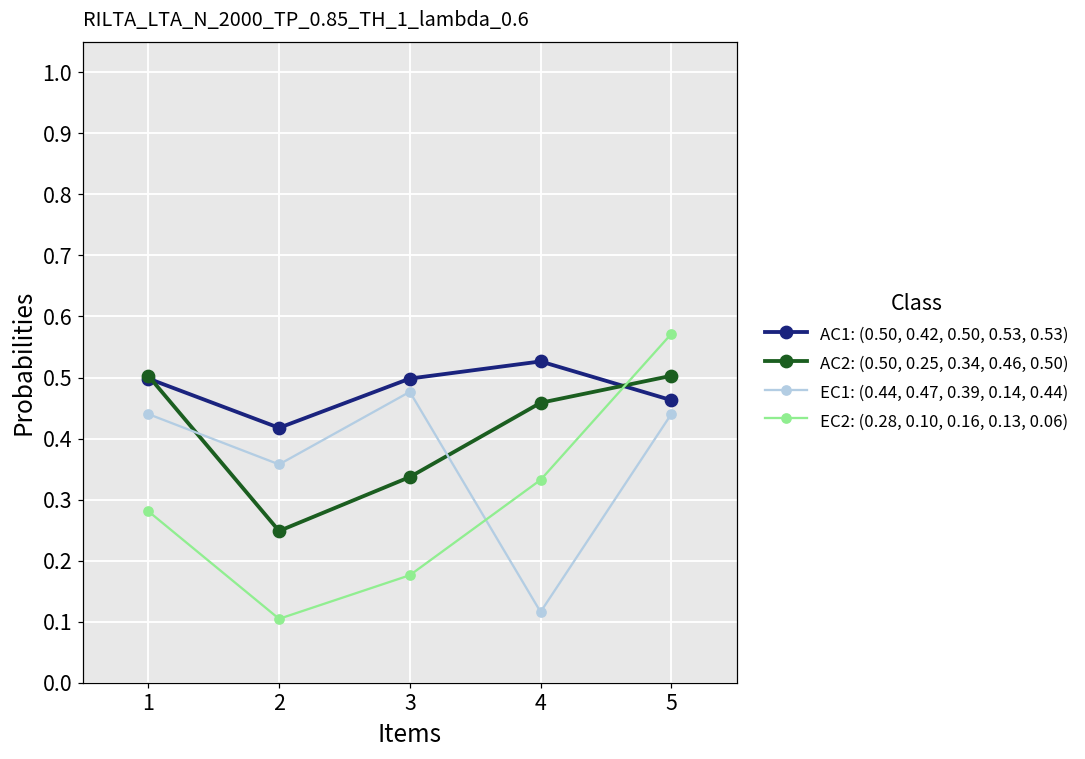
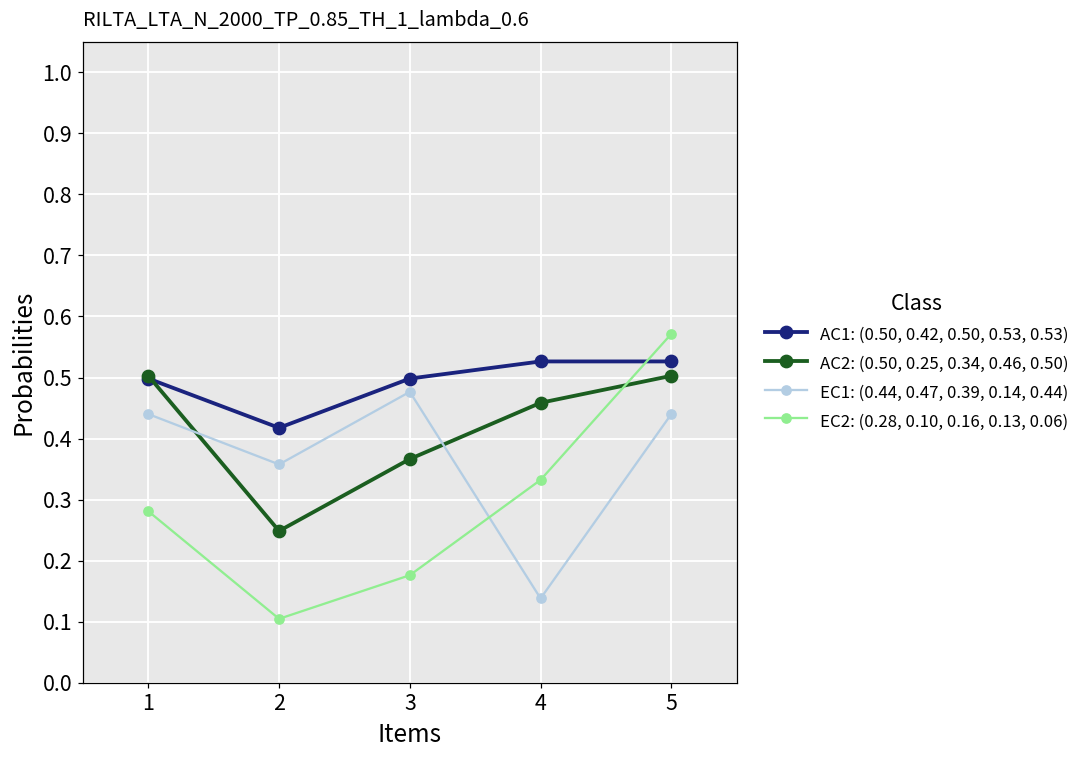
  {
    "AC1: (0.50, 0.42, 0.50, 0.53, 0.53)": {
      "1": 0.50,
      "2": 0.42,
      "3": 0.50,
      "4": 0.53,
-     "5": 0.46
+     "5": 0.53
    },
    "AC2: (0.50, 0.25, 0.34, 0.46, 0.50)": {
      "1": 0.50,
      "2": 0.25,
-     "3": 0.34,
+     "3": 0.37,
      "4": 0.46,
      "5": 0.50
    },
    "EC1: (0.44, 0.47, 0.39, 0.14, 0.44)": {
      "1": 0.44,
      "2": 0.36,
      "3": 0.48,
-     "4": 0.12,
+     "4": 0.14,
      "5": 0.44
    },
    "EC2: (0.28, 0.10, 0.16, 0.13, 0.06)": {
      "1": 0.28,
      "2": 0.10,
      "3": 0.18,
      "4": 0.33,
      "5": 0.57
    }
  }
